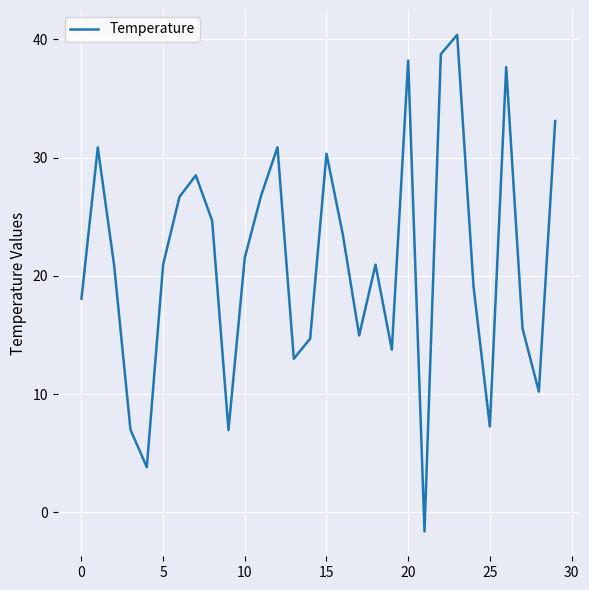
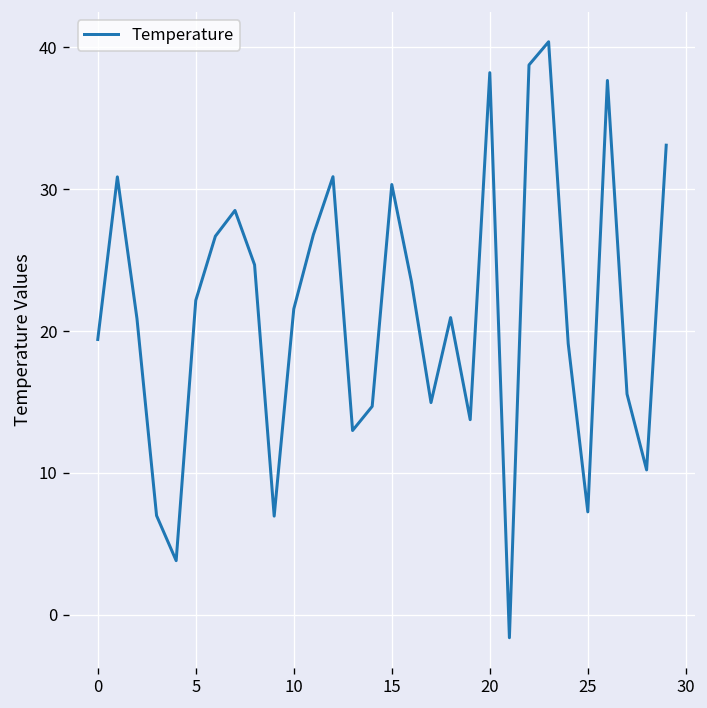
  {
-   "0": 18.1,
-   "5": 21.0,
+   "0": 19.4,
+   "5": 22.2,
    "10": 21.6,
    "15": 30.3,
    "20": 38.2,
    "25": 7.3
  }
